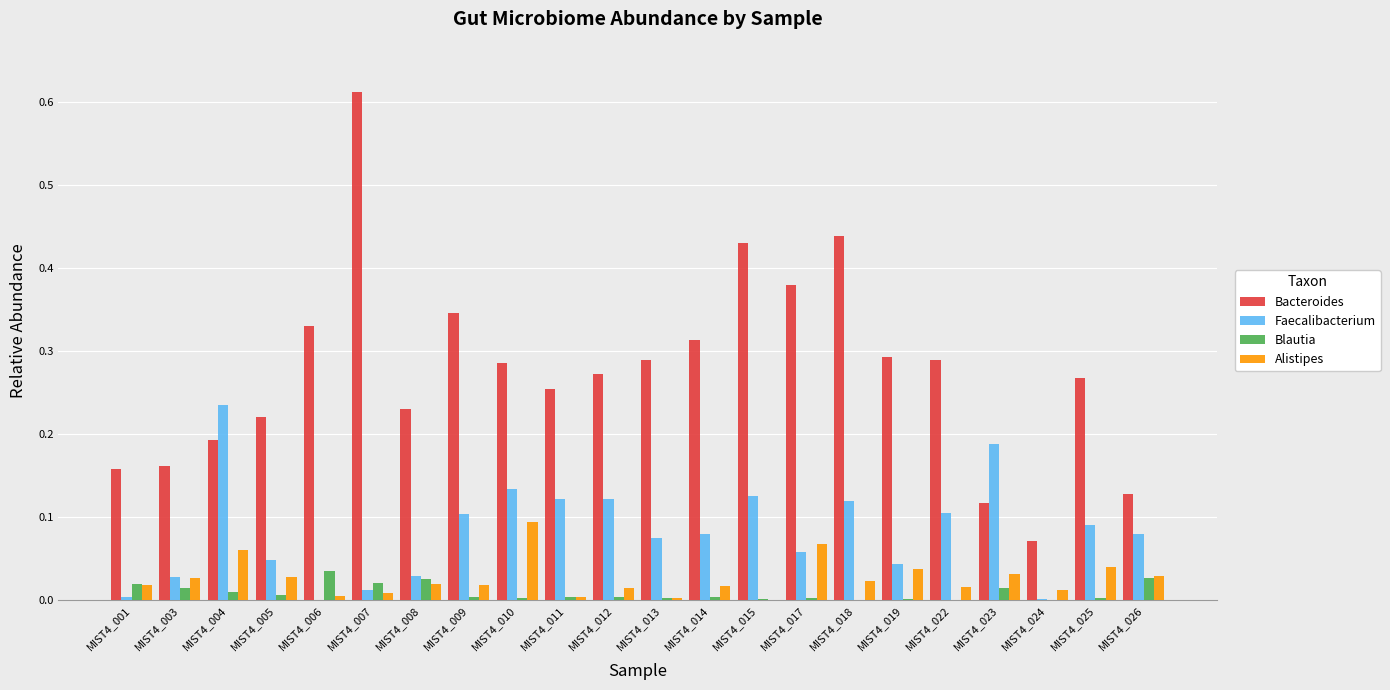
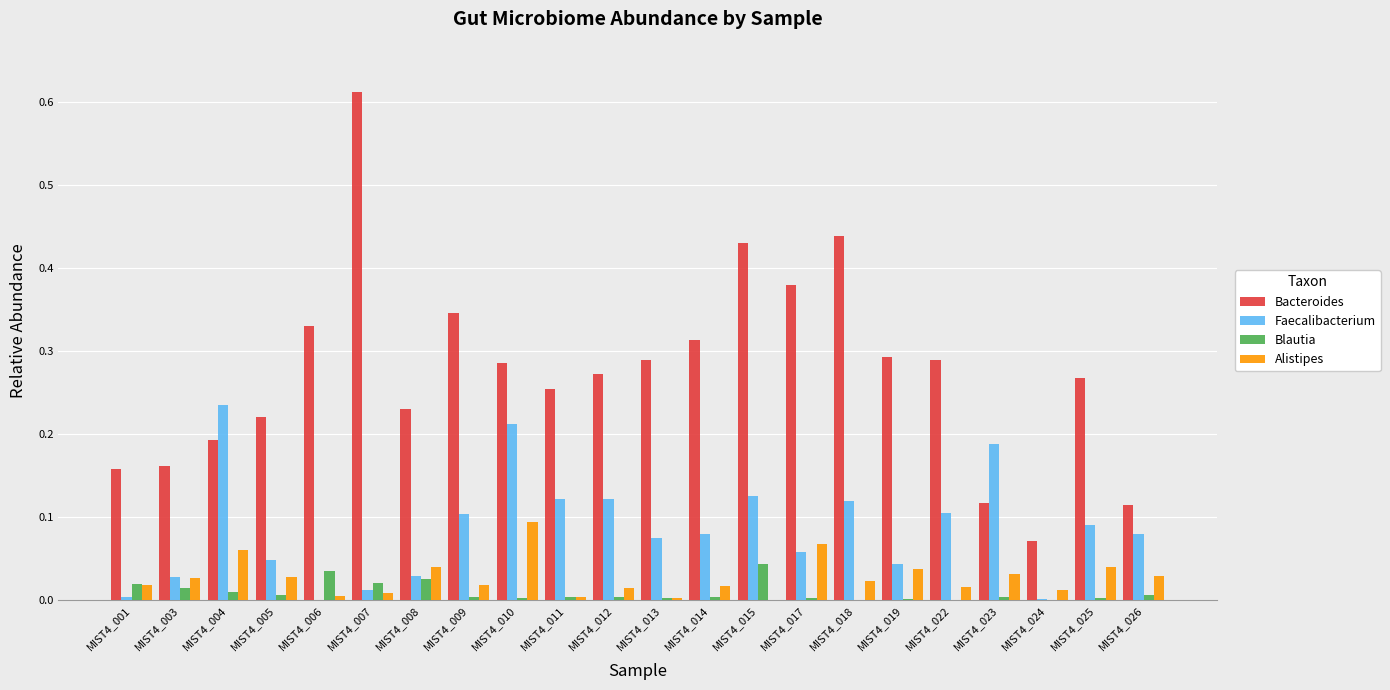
  {
    "Bacteroides": {
      "MIST4_001": 0.16,
      "MIST4_003": 0.16,
      "MIST4_004": 0.19,
      "MIST4_005": 0.22,
      "MIST4_006": 0.33,
      "MIST4_007": 0.61,
      "MIST4_008": 0.23,
      "MIST4_009": 0.35,
      "MIST4_010": 0.29,
      "MIST4_011": 0.25,
      "MIST4_012": 0.27,
      "MIST4_013": 0.29,
      "MIST4_014": 0.31,
      "MIST4_015": 0.43,
      "MIST4_017": 0.38,
      "MIST4_018": 0.44,
      "MIST4_019": 0.29,
      "MIST4_022": 0.29,
      "MIST4_023": 0.12,
      "MIST4_024": 0.07,
      "MIST4_025": 0.27,
-     "MIST4_026": 0.13
+     "MIST4_026": 0.11
    },
    "Faecalibacterium": {
      "MIST4_003": 0.03,
      "MIST4_004": 0.24,
      "MIST4_005": 0.05,
      "MIST4_007": 0.01,
      "MIST4_008": 0.03,
      "MIST4_009": 0.10,
-     "MIST4_010": 0.13,
+     "MIST4_010": 0.21,
      "MIST4_011": 0.12,
      "MIST4_012": 0.12,
      "MIST4_013": 0.07,
      "MIST4_014": 0.08,
      "MIST4_015": 0.13,
      "MIST4_017": 0.06,
      "MIST4_018": 0.12,
      "MIST4_019": 0.04,
      "MIST4_022": 0.10,
      "MIST4_023": 0.19,
      "MIST4_025": 0.09,
      "MIST4_026": 0.08
    },
    "Blautia": {
      "MIST4_001": 0.02,
      "MIST4_003": 0.01,
      "MIST4_004": 0.01,
      "MIST4_005": 0.01,
      "MIST4_006": 0.03,
      "MIST4_007": 0.02,
      "MIST4_008": 0.02,
      "MIST4_009": 0.00,
      "MIST4_011": 0.00,
      "MIST4_012": 0.00,
      "MIST4_014": 0.00,
-     "MIST4_015": 0.00,
+     "MIST4_015": 0.04,
      "MIST4_018": 0.00,
-     "MIST4_023": 0.01,
+     "MIST4_023": 0.00,
      "MIST4_024": 0.00,
-     "MIST4_026": 0.03
+     "MIST4_026": 0.01
    },
    "Alistipes": {
      "MIST4_001": 0.02,
      "MIST4_003": 0.03,
      "MIST4_004": 0.06,
      "MIST4_005": 0.03,
      "MIST4_006": 0.01,
      "MIST4_007": 0.01,
-     "MIST4_008": 0.02,
+     "MIST4_008": 0.04,
      "MIST4_009": 0.02,
      "MIST4_010": 0.09,
      "MIST4_011": 0.00,
      "MIST4_012": 0.01,
      "MIST4_014": 0.02,
      "MIST4_015": 0.00,
      "MIST4_017": 0.07,
      "MIST4_018": 0.02,
      "MIST4_019": 0.04,
      "MIST4_022": 0.02,
      "MIST4_023": 0.03,
      "MIST4_024": 0.01,
      "MIST4_025": 0.04,
      "MIST4_026": 0.03
    }
  }
